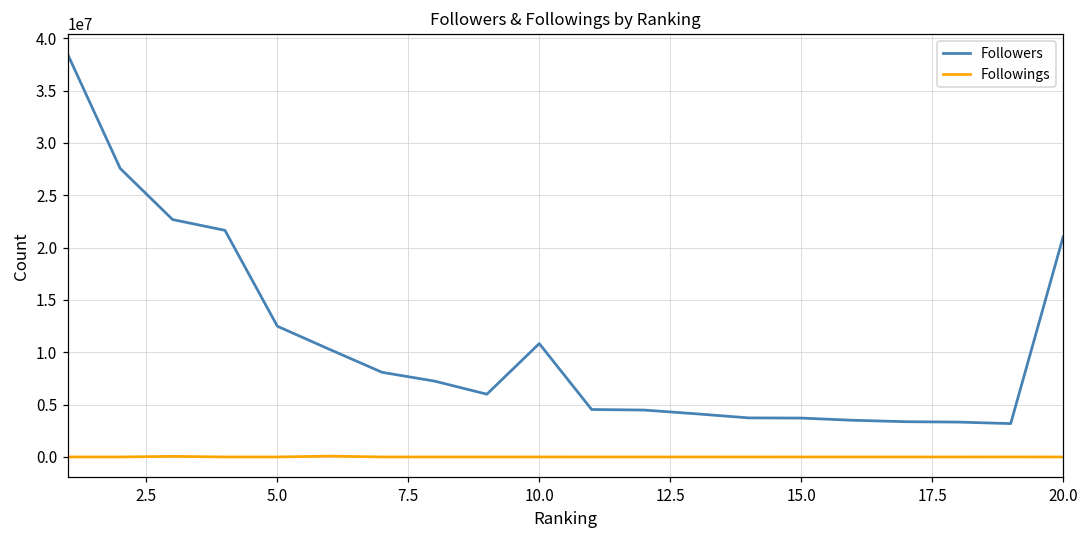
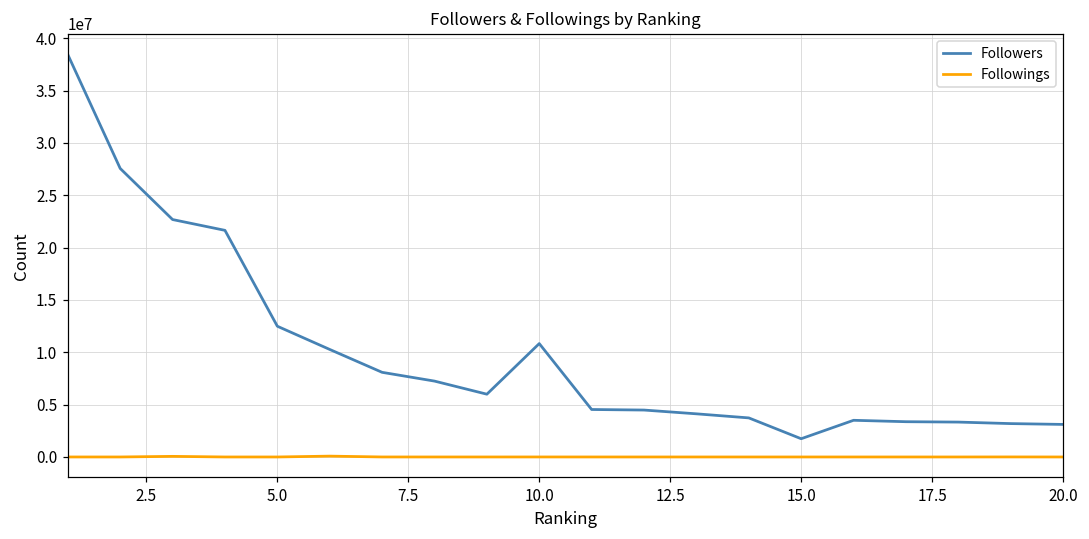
  {
    "Followers": {
      "5.0": 12000000,
      "10.0": 11000000,
-     "15.0": 4000000,
-     "20.0": 21000000
+     "15.0": 2000000,
+     "20.0": 3000000
    },
    "Followings": {
      "5.0": 0,
      "10.0": 0,
      "15.0": 0,
      "20.0": 0
    }
  }
